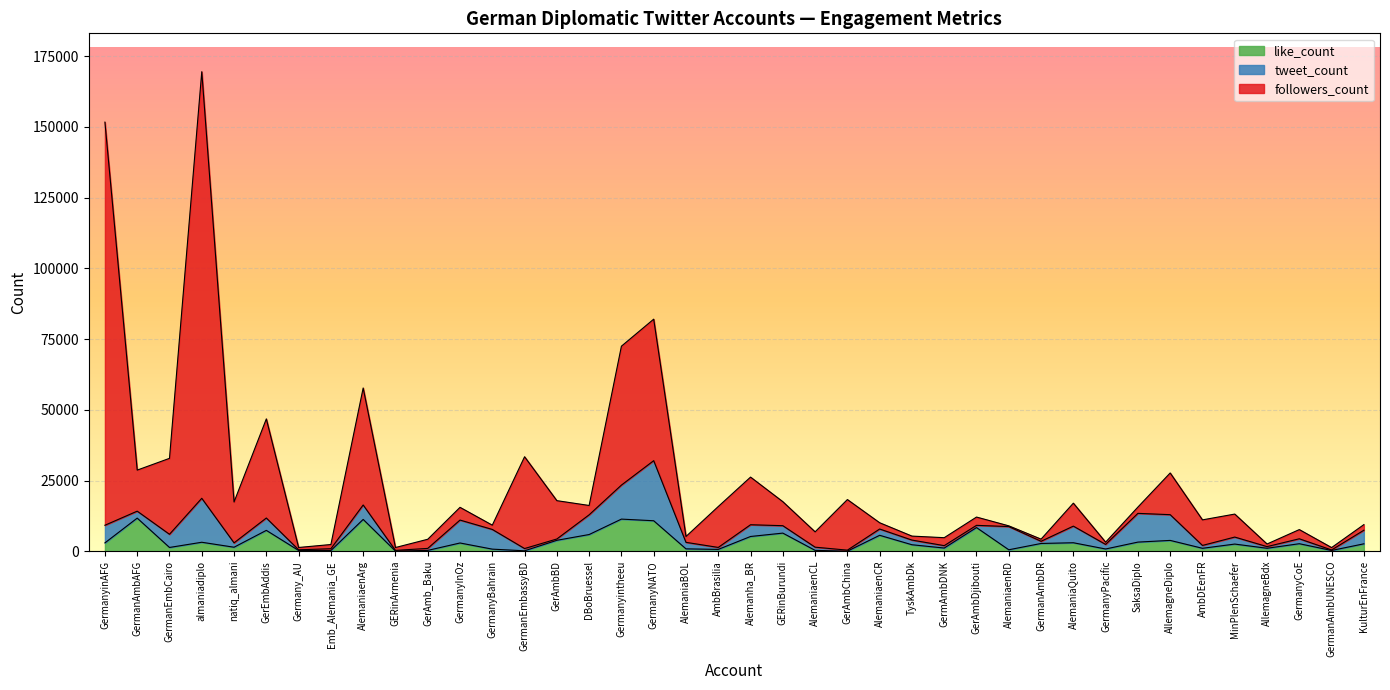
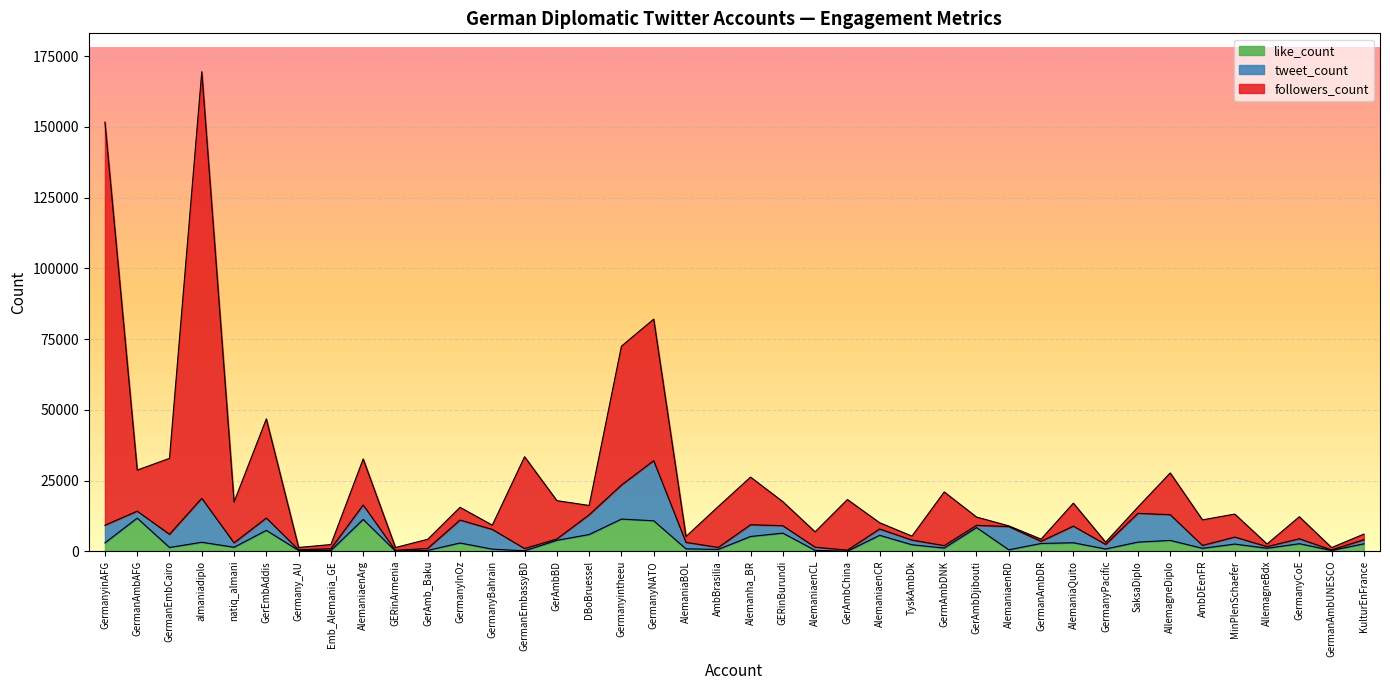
  {
    "like_count": {
      "GermanyinAFG": 3000,
      "GermanAmbAFG": 12000,
      "GermanEmbCairo": 1000,
      "almaniadiplo": 3000,
      "natiq_almani": 1000,
      "GerEmbAddis": 7000,
      "AlemaniaenArg": 11000,
      "GermanyInOz": 3000,
      "GermanyBahrain": 1000,
      "DBoBruessel": 6000,
      "Germanyintheeu": 11000,
      "GermanyNATO": 11000,
      "AlemaniaBOL": 1000,
      "Alemanha_BR": 5000,
      "GERinBurundi": 6000,
      "AlemaniaenCL": 0,
      "AlemaniaenCR": 6000,
      "TyskAmbDk": 2000,
      "AlemaniaenRD": 1000,
      "AlemaniaQuito": 3000,
      "GermanyPacific": 1000,
      "SaksaDiplo": 3000,
      "AllemagneDiplo": 4000,
      "AmbDEenFR": 1000,
      "MinPlenSchaefer": 3000,
      "GermanyCoE": 3000,
      "KulturEnFrance": 3000
    },
    "tweet_count": {
      "GermanyinAFG": 6000,
      "GermanAmbAFG": 2000,
      "GermanEmbCairo": 5000,
      "almaniadiplo": 16000,
      "natiq_almani": 2000,
      "GerEmbAddis": 4000,
      "AlemaniaenArg": 5000,
      "GermanyInOz": 8000,
      "GermanyBahrain": 7000,
      "DBoBruessel": 7000,
      "Germanyintheeu": 12000,
      "GermanyNATO": 21000,
      "AlemaniaBOL": 2000,
      "Alemanha_BR": 4000,
      "GERinBurundi": 3000,
      "AlemaniaenCL": 1000,
      "AlemaniaenCR": 2000,
      "TyskAmbDk": 2000,
      "AlemaniaQuito": 6000,
      "SaksaDiplo": 10000,
      "AllemagneDiplo": 9000,
      "AmbDEenFR": 1000,
      "MinPlenSchaefer": 2000,
      "GermanyCoE": 2000,
-     "KulturEnFrance": 5000
+     "KulturEnFrance": 1000
    },
    "followers_count": {
      "GermanyinAFG": 143000,
      "GermanAmbAFG": 15000,
      "GermanEmbCairo": 27000,
      "almaniadiplo": 151000,
      "natiq_almani": 14000,
      "GerEmbAddis": 35000,
      "Emb_Alemania_GE": 1000,
-     "AlemaniaenArg": 41000,
+     "AlemaniaenArg": 16000,
      "GERinArmenia": 1000,
      "GerAmb_Baku": 3000,
      "GermanyInOz": 5000,
      "GermanyBahrain": 2000,
      "GermanEmbassyBD": 32000,
      "GerAmbBD": 14000,
      "DBoBruessel": 3000,
      "Germanyintheeu": 49000,
      "GermanyNATO": 50000,
      "AlemaniaBOL": 2000,
      "AmbBrasilia": 14000,
      "Alemanha_BR": 17000,
      "GERinBurundi": 8000,
      "AlemaniaenCL": 5000,
      "GerAmbChina": 18000,
      "AlemaniaenCR": 2000,
      "TyskAmbDk": 1000,
-     "GermAmbDNK": 3000,
+     "GermAmbDNK": 19000,
      "GerAmbDjibouti": 3000,
      "AlemaniaQuito": 8000,
      "SaksaDiplo": 2000,
      "AllemagneDiplo": 15000,
      "AmbDEenFR": 9000,
      "MinPlenSchaefer": 8000,
      "AllemagneBdx": 1000,
-     "GermanyCoE": 3000,
+     "GermanyCoE": 8000,
      "KulturEnFrance": 2000
    }
  }
